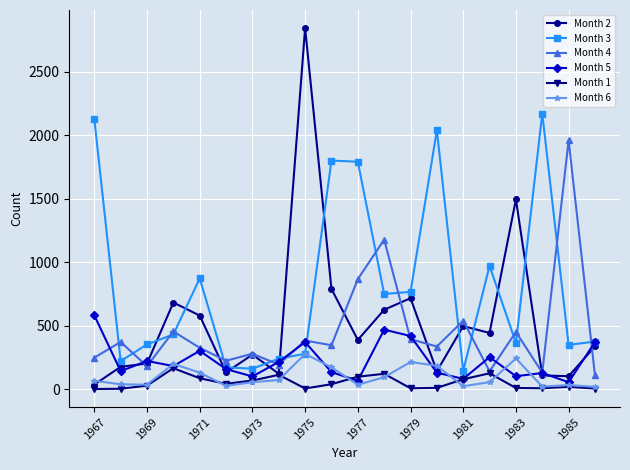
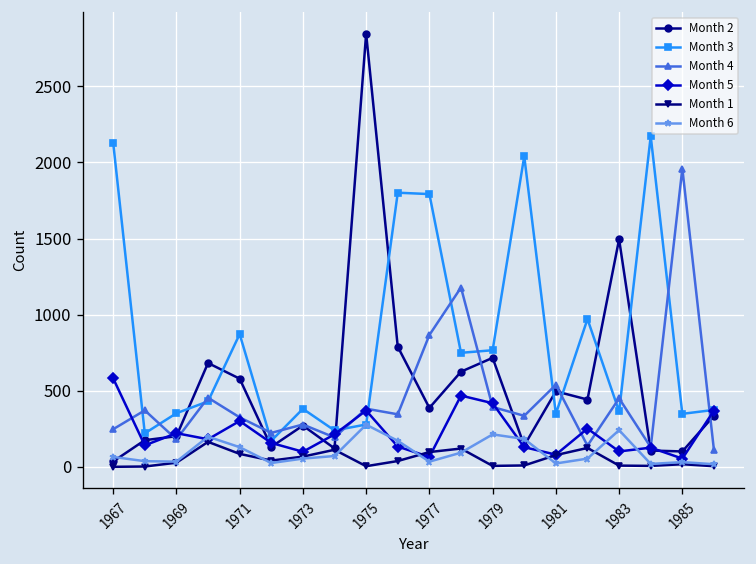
  {
    "Month 3": {
      "1967": 2130,
      "1969": 350,
      "1971": 870,
-     "1973": 160,
+     "1973": 380,
      "1977": 1790,
      "1979": 770,
-     "1981": 140,
+     "1981": 350,
      "1983": 360,
      "1985": 350
    },
    "Month 5": {
      "1967": 580,
      "1971": 300,
      "1973": 100,
      "1977": 70,
      "1979": 420,
      "1983": 100,
      "1985": 50
    }
  }
